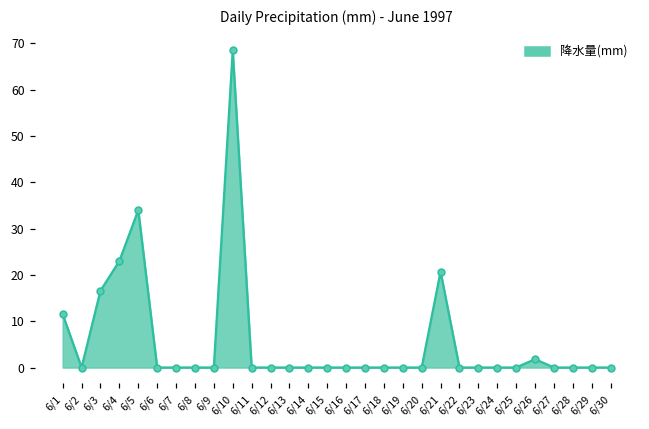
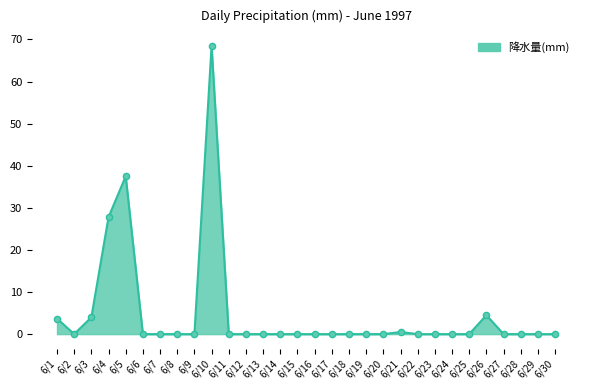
  {
-   "6/1": 12,
+   "6/1": 4,
    "6/2": 0,
-   "6/3": 17,
-   "6/4": 23,
-   "6/5": 34,
+   "6/3": 4,
+   "6/4": 28,
+   "6/5": 38,
    "6/6": 0,
    "6/7": 0,
    "6/8": 0,
    "6/9": 0,
    "6/10": 69,
    "6/11": 0,
    "6/12": 0,
    "6/13": 0,
    "6/14": 0,
    "6/15": 0,
    "6/16": 0,
    "6/17": 0,
    "6/18": 0,
    "6/19": 0,
    "6/20": 0,
-   "6/21": 21,
+   "6/21": 1,
    "6/22": 0,
    "6/23": 0,
    "6/24": 0,
    "6/25": 0,
-   "6/26": 2,
+   "6/26": 5,
    "6/27": 0,
    "6/28": 0,
    "6/29": 0,
    "6/30": 0
  }
